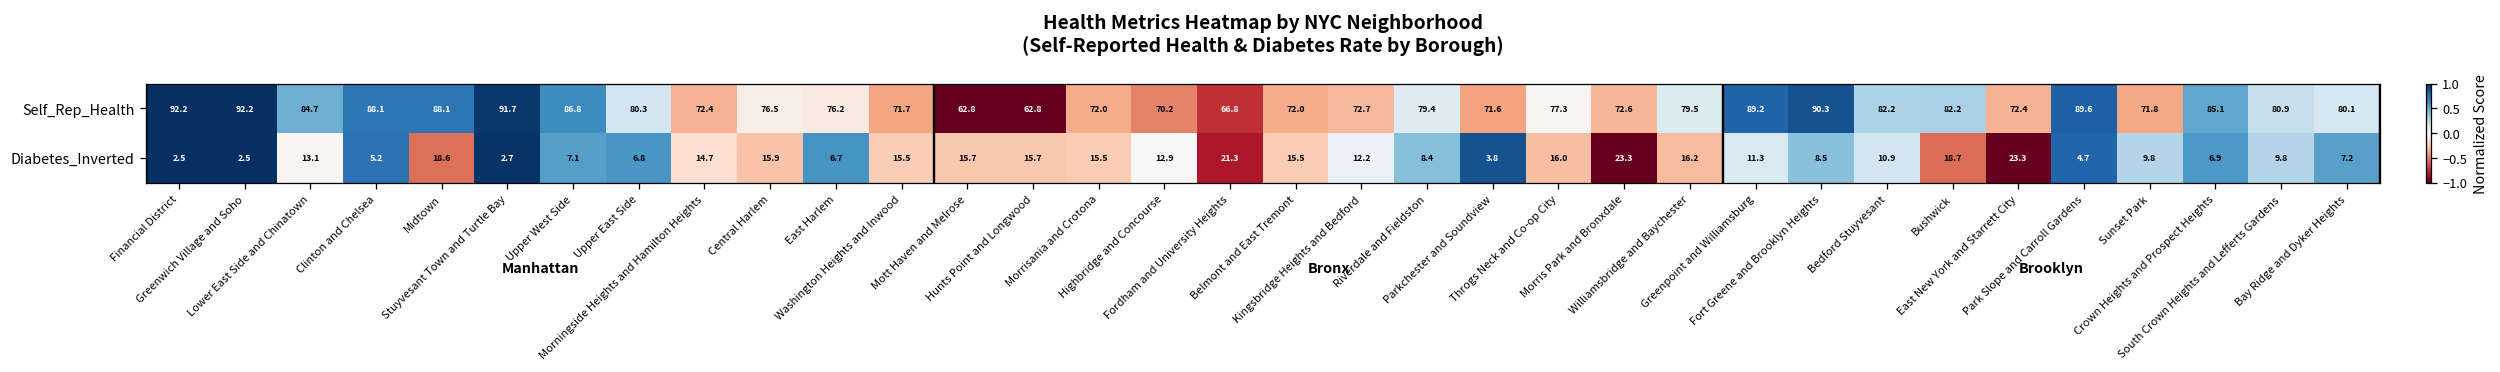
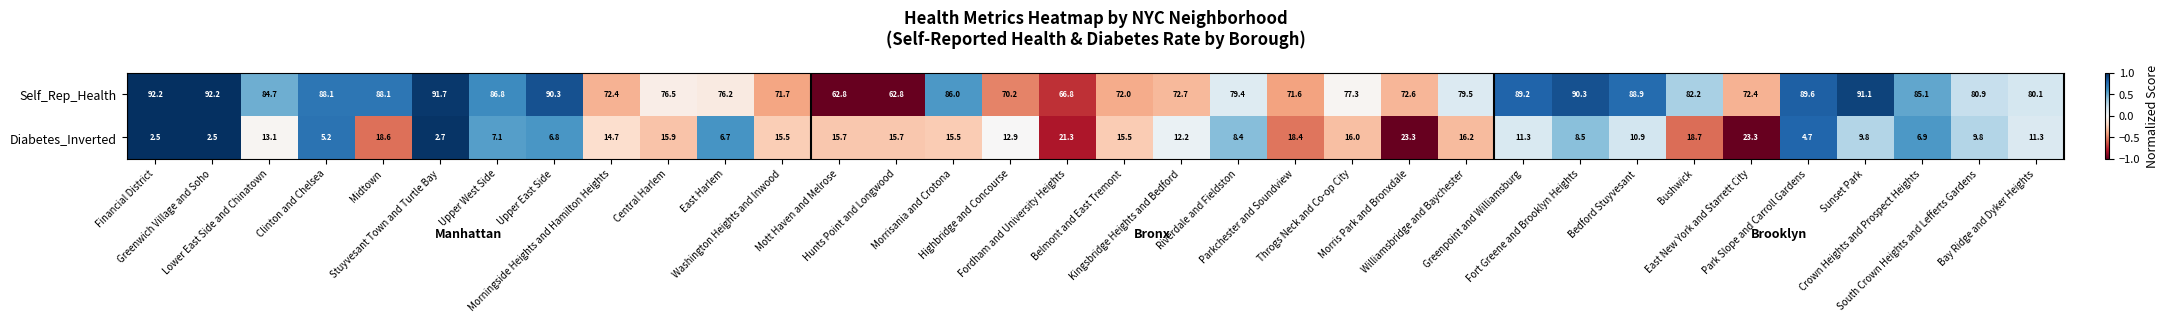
  {
    "Self_Rep_Health": {
      "Financial District": 92.2,
      "Greenwich Village and Soho": 92.2,
      "Lower East Side and Chinatown": 84.7,
      "Clinton and Chelsea": 88.1,
      "Midtown": 88.1,
      "Stuyvesant Town and Turtle Bay": 91.7,
      "Upper West Side": 86.8,
-     "Upper East Side": 80.3,
+     "Upper East Side": 90.3,
      "Morningside Heights and Hamilton Heights": 72.4,
      "Central Harlem": 76.5,
      "East Harlem": 76.2,
      "Washington Heights and Inwood": 71.7,
      "Mott Haven and Melrose": 62.8,
      "Hunts Point and Longwood": 62.8,
-     "Morrisania and Crotona": 72.0,
+     "Morrisania and Crotona": 86.0,
      "Highbridge and Concourse": 70.2,
      "Fordham and University Heights": 66.8,
      "Belmont and East Tremont": 72.0,
      "Kingsbridge Heights and Bedford": 72.7,
      "Riverdale and Fieldston": 79.4,
      "Parkchester and Soundview": 71.6,
      "Throgs Neck and Co-op City": 77.3,
      "Morris Park and Bronxdale": 72.6,
      "Williamsbridge and Baychester": 79.5,
      "Greenpoint and Williamsburg": 89.2,
      "Fort Greene and Brooklyn Heights": 90.3,
-     "Bedford Stuyvesant": 82.2,
+     "Bedford Stuyvesant": 88.9,
      "Bushwick": 82.2,
      "East New York and Starrett City": 72.4,
      "Park Slope and Carroll Gardens": 89.6,
-     "Sunset Park": 71.8,
+     "Sunset Park": 91.1,
      "Crown Heights and Prospect Heights": 85.1,
      "South Crown Heights and Lefferts Gardens": 80.9,
      "Bay Ridge and Dyker Heights": 80.1
    },
    "Diabetes_Inverted": {
      "Financial District": 2.5,
      "Greenwich Village and Soho": 2.5,
      "Lower East Side and Chinatown": 13.1,
      "Clinton and Chelsea": 5.2,
      "Midtown": 18.6,
      "Stuyvesant Town and Turtle Bay": 2.7,
      "Upper West Side": 7.1,
      "Upper East Side": 6.8,
      "Morningside Heights and Hamilton Heights": 14.7,
      "Central Harlem": 15.9,
      "East Harlem": 6.7,
      "Washington Heights and Inwood": 15.5,
      "Mott Haven and Melrose": 15.7,
      "Hunts Point and Longwood": 15.7,
      "Morrisania and Crotona": 15.5,
      "Highbridge and Concourse": 12.9,
      "Fordham and University Heights": 21.3,
      "Belmont and East Tremont": 15.5,
      "Kingsbridge Heights and Bedford": 12.2,
      "Riverdale and Fieldston": 8.4,
-     "Parkchester and Soundview": 3.8,
+     "Parkchester and Soundview": 18.4,
      "Throgs Neck and Co-op City": 16.0,
      "Morris Park and Bronxdale": 23.3,
      "Williamsbridge and Baychester": 16.2,
      "Greenpoint and Williamsburg": 11.3,
      "Fort Greene and Brooklyn Heights": 8.5,
      "Bedford Stuyvesant": 10.9,
      "Bushwick": 18.7,
      "East New York and Starrett City": 23.3,
      "Park Slope and Carroll Gardens": 4.7,
      "Sunset Park": 9.8,
      "Crown Heights and Prospect Heights": 6.9,
      "South Crown Heights and Lefferts Gardens": 9.8,
-     "Bay Ridge and Dyker Heights": 7.2
+     "Bay Ridge and Dyker Heights": 11.3
    }
  }
